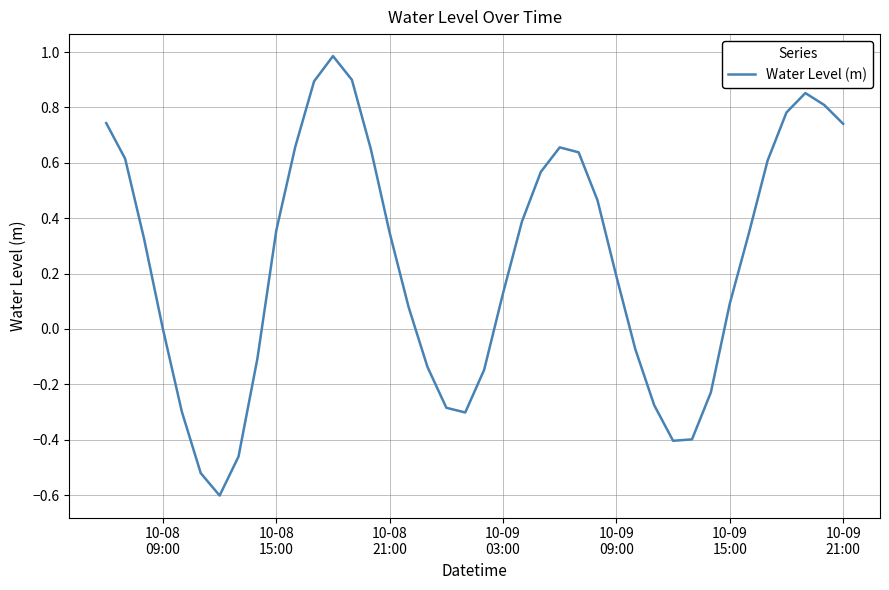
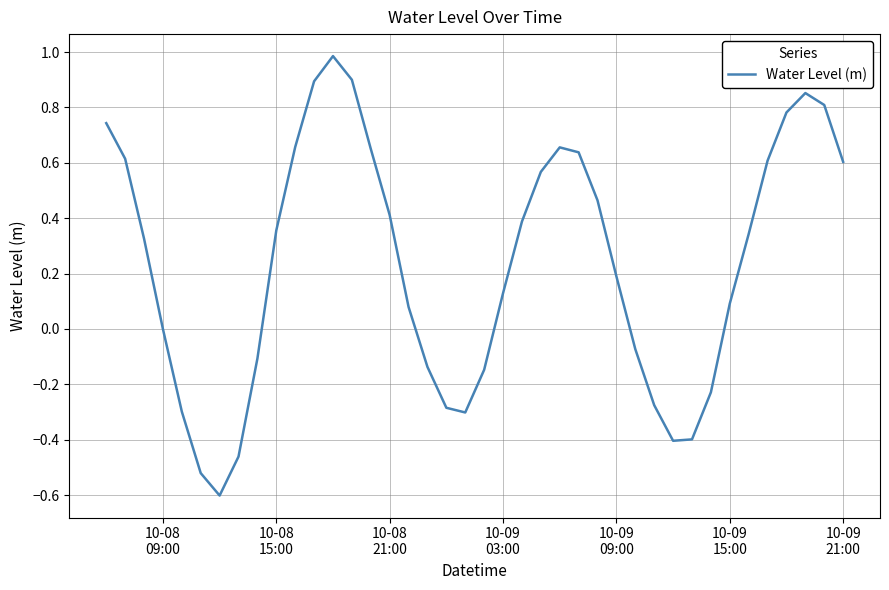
  {
    "10-08 09:00": 0.00,
    "10-08 15:00": 0.36,
-   "10-08 21:00": 0.35,
+   "10-08 21:00": 0.41,
    "10-09 03:00": 0.13,
    "10-09 09:00": 0.19,
    "10-09 15:00": 0.09,
-   "10-09 21:00": 0.74
+   "10-09 21:00": 0.60
  }
